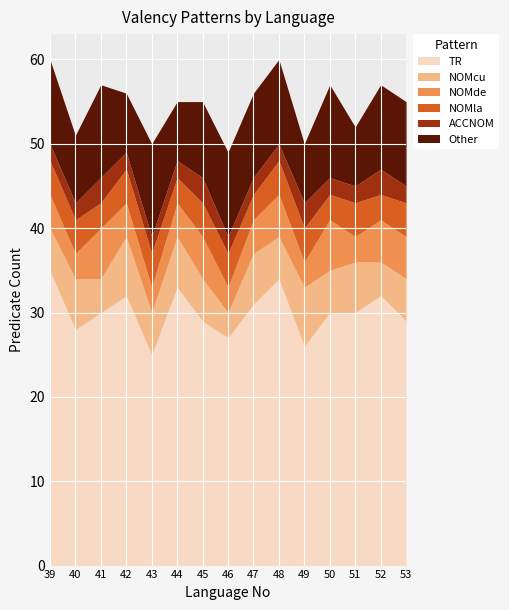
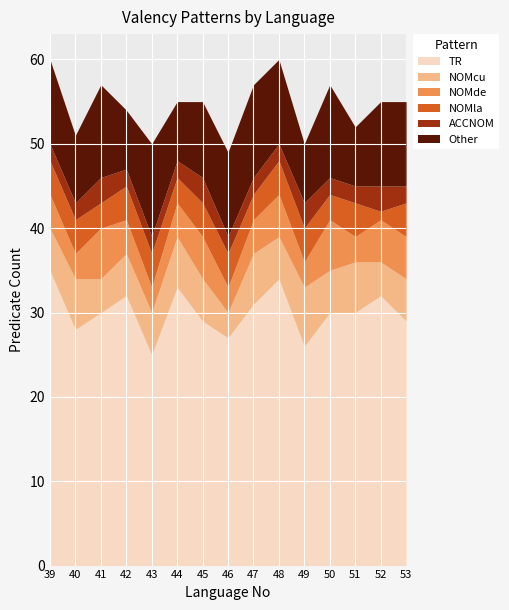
  {
    "NOMcu": {
-     "42": 7
+     "42": 5
    },
    "NOMla": {
-     "52": 3
+     "52": 1
    },
    "Other": {
      "39": 10,
      "40": 8,
      "41": 11,
      "42": 7,
      "43": 11,
      "44": 7,
      "45": 9,
      "46": 10,
-     "47": 10,
+     "47": 11,
      "48": 10,
      "49": 7,
      "50": 11,
      "51": 7,
      "52": 10,
      "53": 10
    }
  }
